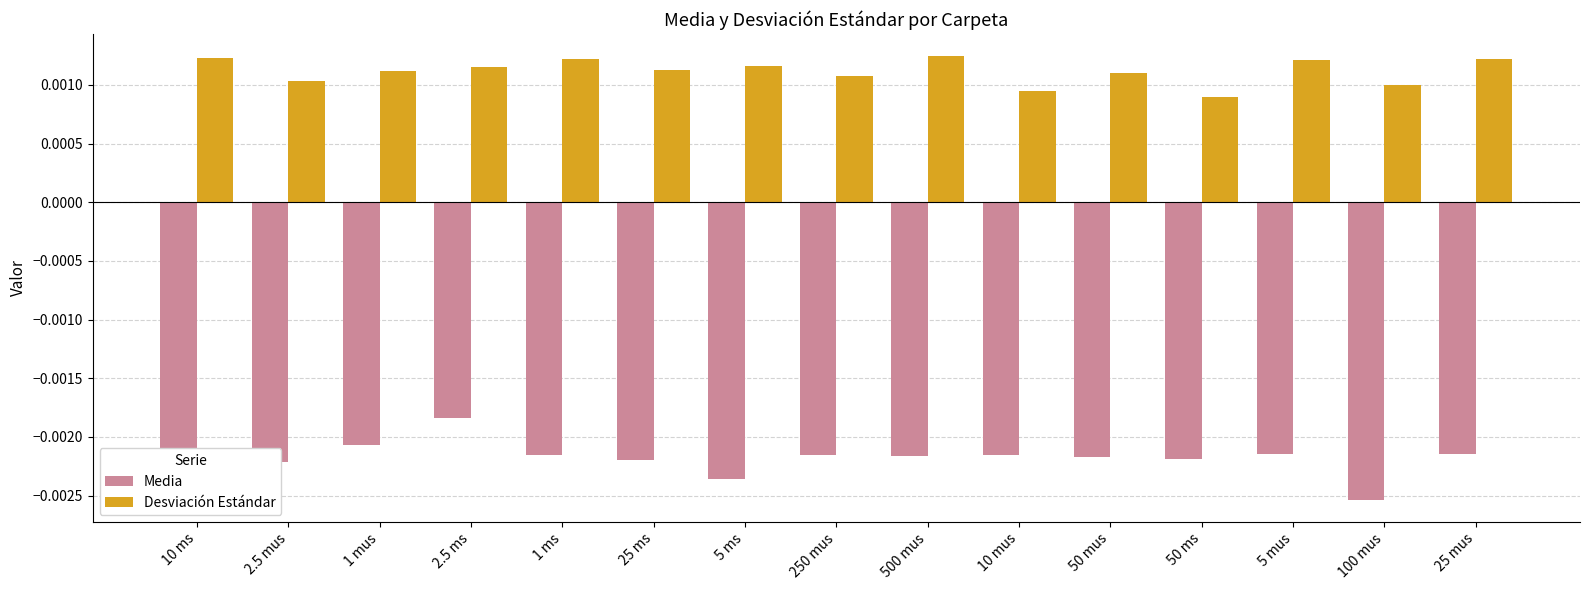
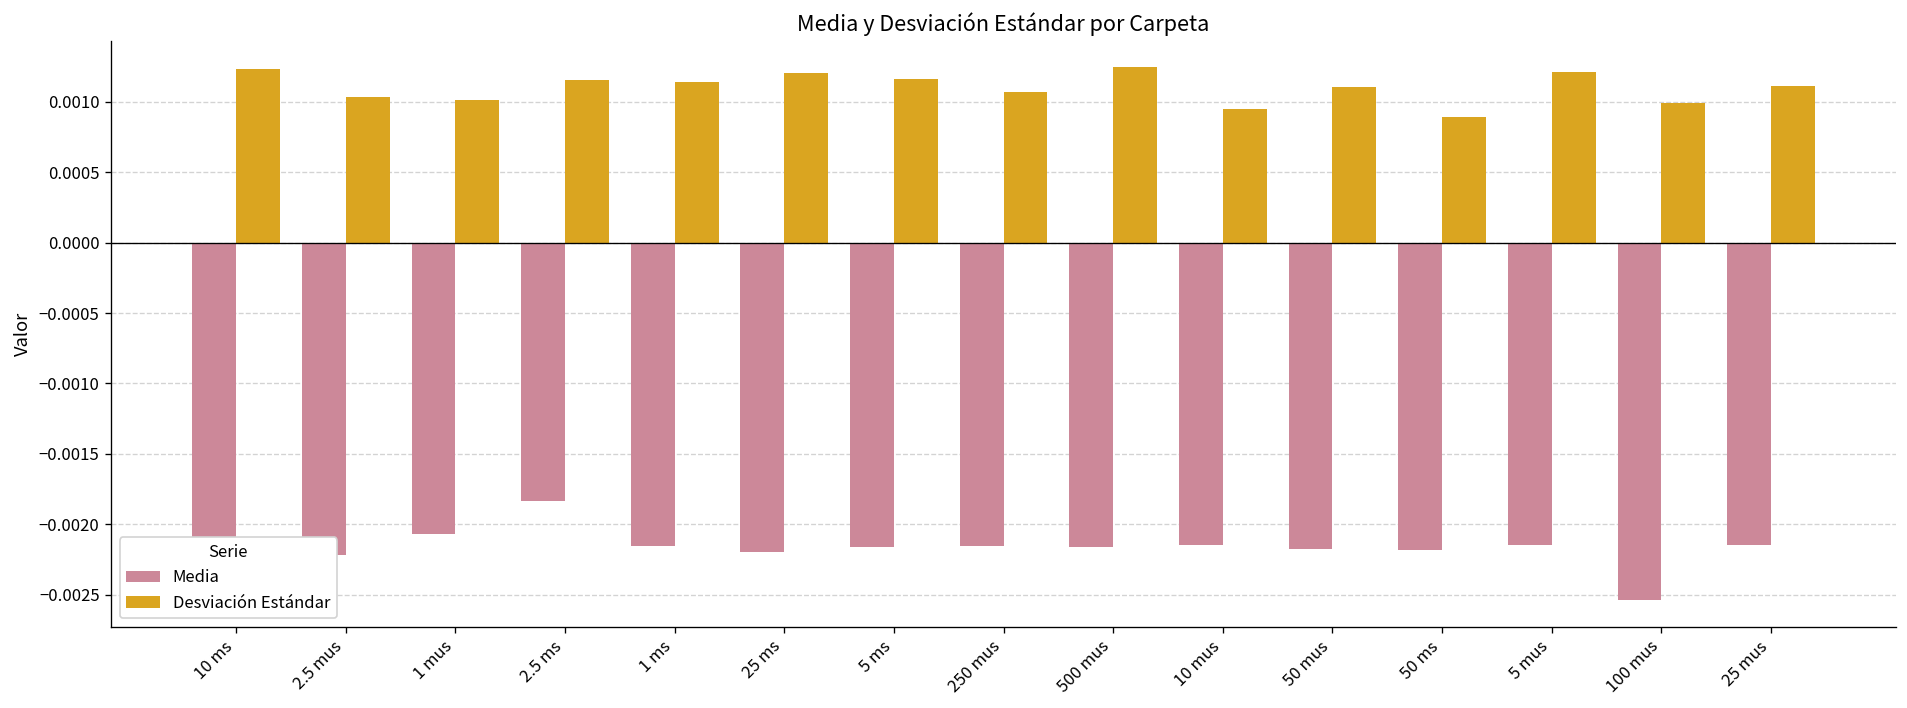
  {
    "Media": {
      "1 mus": -0.00207,
      "2.5 ms": -0.00184,
      "1 ms": -0.00215,
      "25 ms": -0.00219,
-     "5 ms": -0.00236,
+     "5 ms": -0.00216,
      "250 mus": -0.00215,
      "500 mus": -0.00216,
      "10 mus": -0.00215,
      "50 mus": -0.00217,
      "50 ms": -0.00218,
      "5 mus": -0.00214,
      "100 mus": -0.00254,
      "25 mus": -0.00215
    },
    "Desviación Estándar": {
      "10 ms": 0.00123,
      "2.5 mus": 0.00103,
-     "1 mus": 0.00112,
+     "1 mus": 0.00101,
      "2.5 ms": 0.00116,
-     "1 ms": 0.00122,
-     "25 ms": 0.00113,
+     "1 ms": 0.00114,
+     "25 ms": 0.00120,
      "5 ms": 0.00116,
      "250 mus": 0.00107,
      "500 mus": 0.00125,
      "10 mus": 0.00095,
      "50 mus": 0.00110,
      "50 ms": 0.00090,
      "5 mus": 0.00121,
      "100 mus": 0.00100,
-     "25 mus": 0.00122
+     "25 mus": 0.00112
    }
  }
